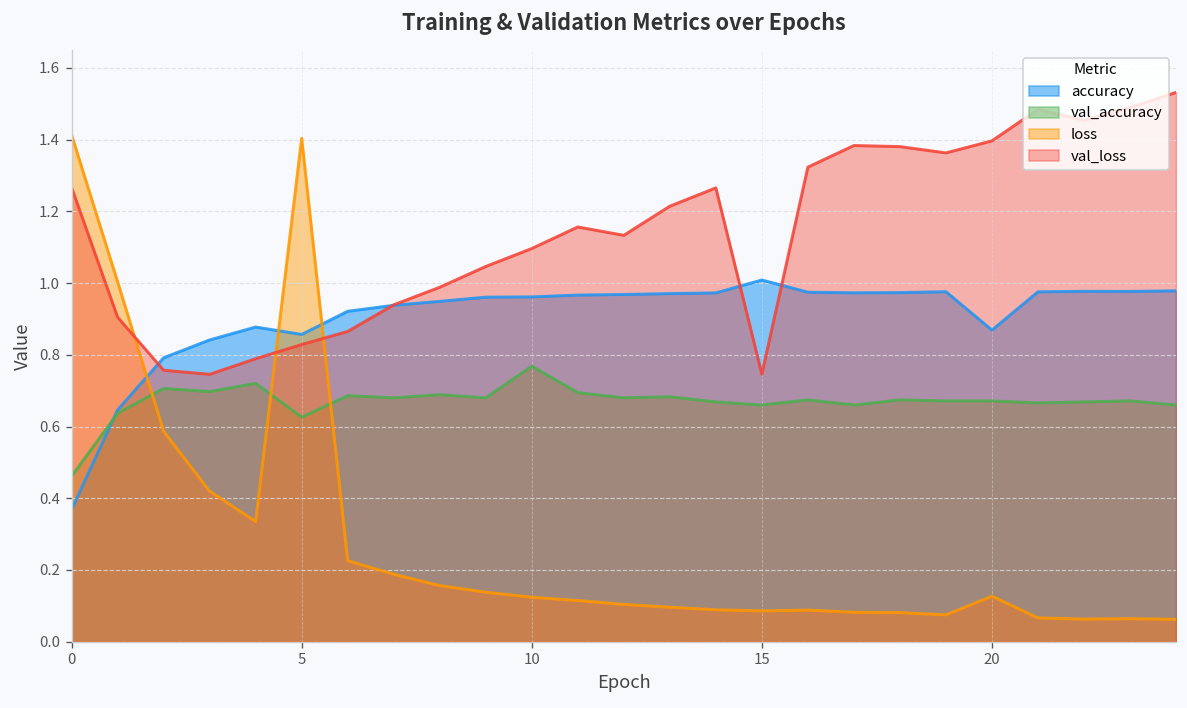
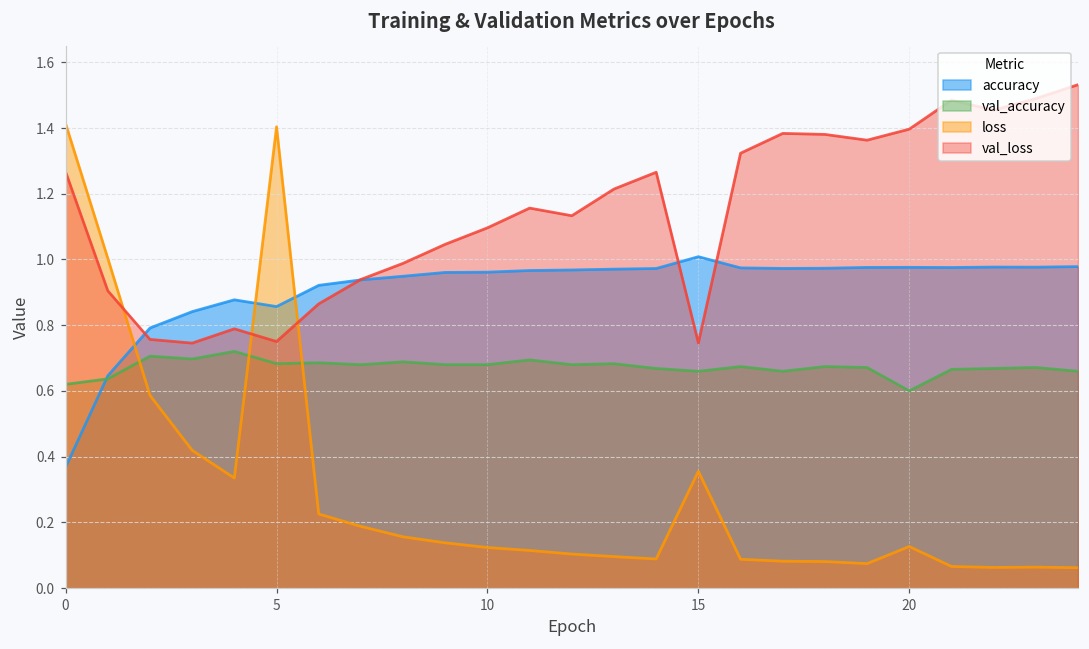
  {
    "accuracy": {
      "0": 0.37,
      "5": 0.86,
      "10": 0.96,
      "15": 1.01,
-     "20": 0.87
+     "20": 0.98
    },
    "val_accuracy": {
-     "0": 0.46,
-     "5": 0.63,
-     "10": 0.77,
+     "0": 0.62,
+     "5": 0.68,
+     "10": 0.68,
      "15": 0.66,
-     "20": 0.67
+     "20": 0.60
    },
    "loss": {
      "0": 1.41,
      "5": 1.40,
      "10": 0.12,
-     "15": 0.09,
+     "15": 0.36,
      "20": 0.13
    },
    "val_loss": {
      "0": 1.27,
-     "5": 0.83,
+     "5": 0.75,
      "10": 1.10,
      "15": 0.75,
      "20": 1.40
    }
  }
